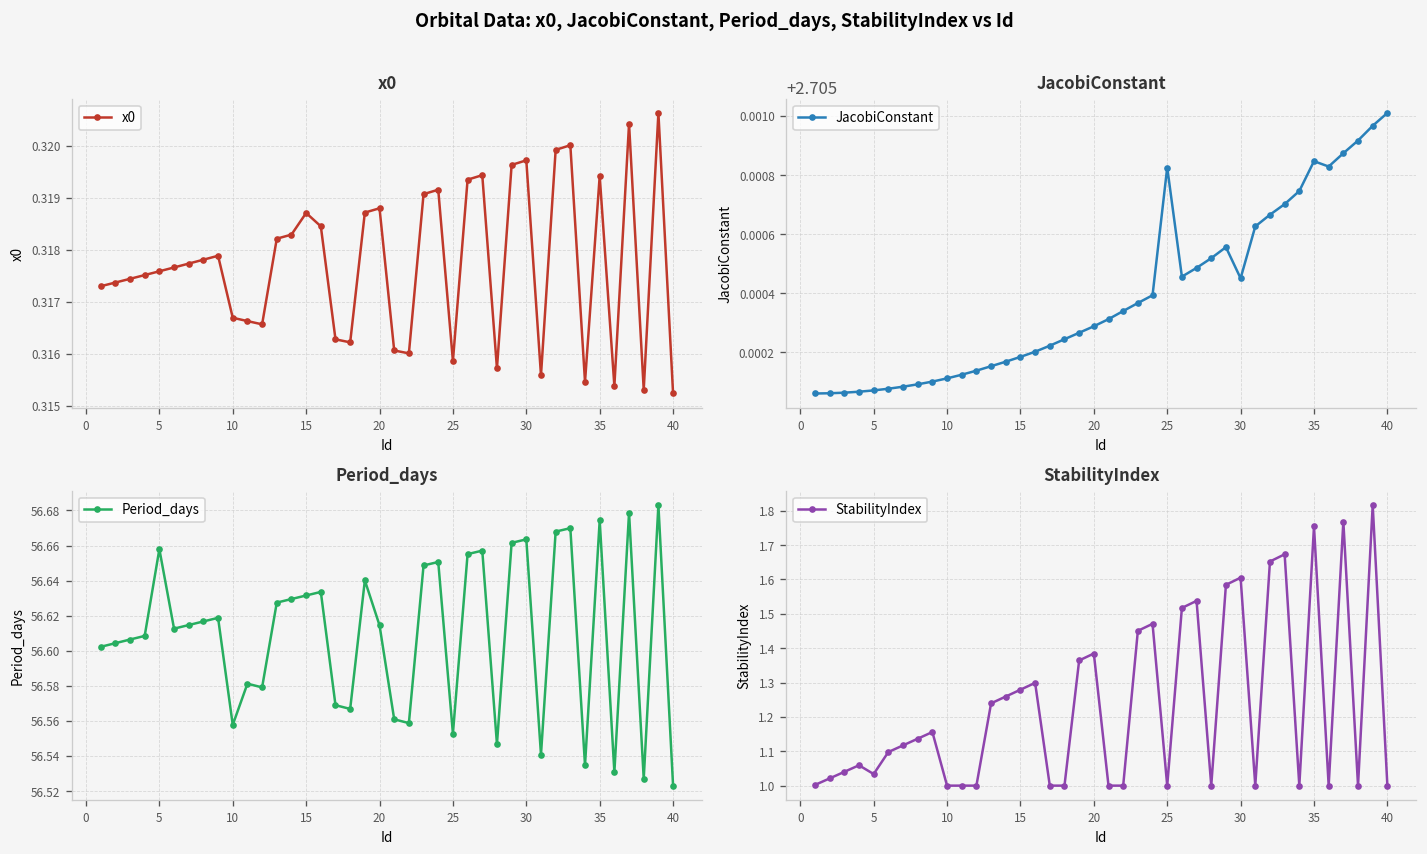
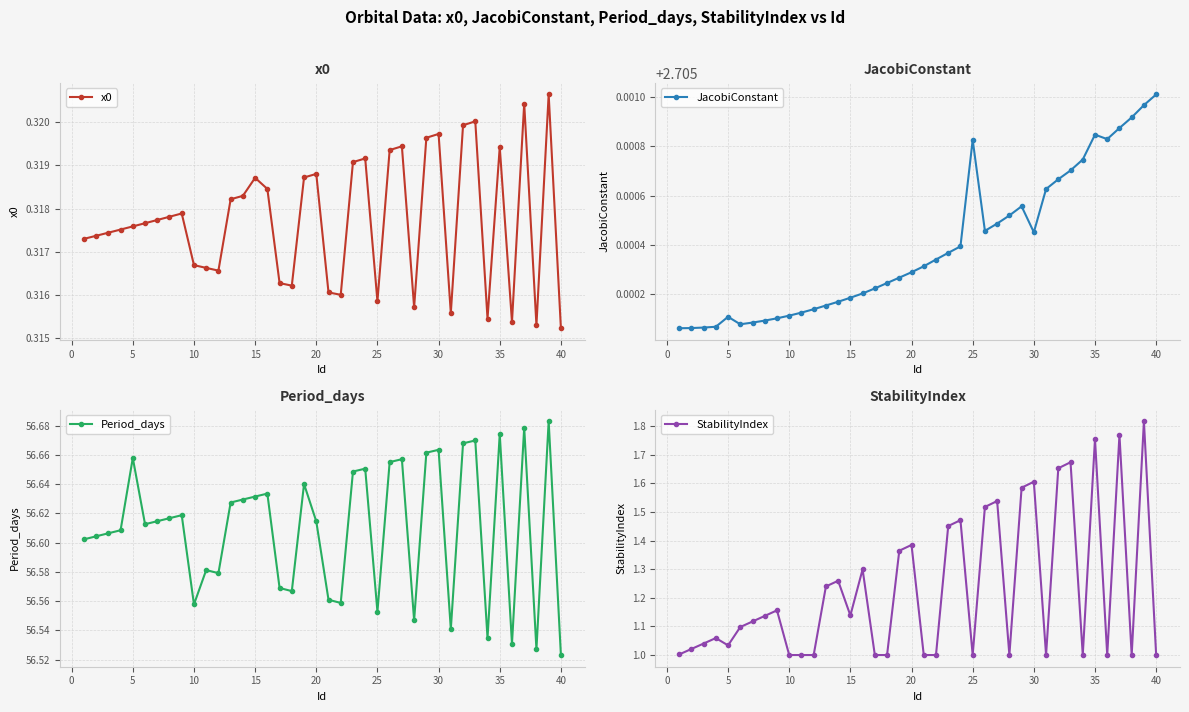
  {
    "x0": {
      "5": 0.3176,
      "10": 0.3167,
      "15": 0.3187,
      "20": 0.3188,
      "25": 0.3159,
      "30": 0.3197,
      "35": 0.3194,
      "40": 0.3152
    },
    "JacobiConstant": {
-     "5": 2.70507,
+     "5": 2.70511,
      "10": 2.70511,
      "15": 2.70519,
      "20": 2.70529,
      "25": 2.70583,
      "30": 2.70545,
      "35": 2.70585,
      "40": 2.70601
    },
    "Period_days": {
      "5": 56.658,
      "10": 56.558,
      "15": 56.632,
      "20": 56.615,
      "25": 56.553,
      "30": 56.664,
      "35": 56.674,
      "40": 56.523
    },
    "StabilityIndex": {
      "5": 1.03,
      "10": 1.00,
-     "15": 1.28,
+     "15": 1.14,
      "20": 1.38,
      "25": 1.00,
      "30": 1.61,
      "35": 1.75,
      "40": 1.00
    }
  }
